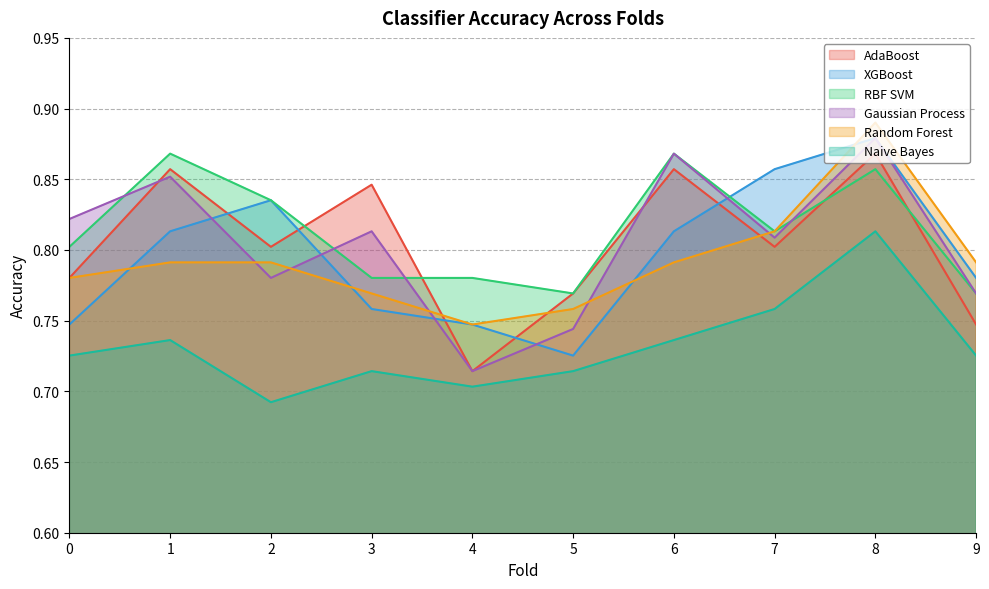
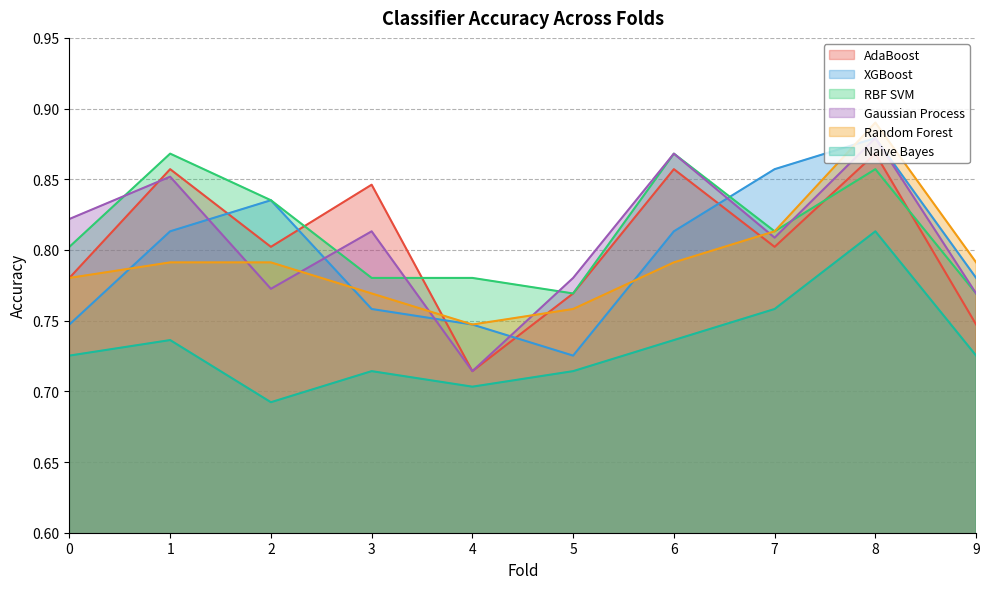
  {
    "Gaussian Process": {
      "0": 0.822,
      "1": 0.852,
-     "2": 0.780,
+     "2": 0.773,
      "3": 0.813,
-     "5": 0.744,
+     "5": 0.780,
      "7": 0.809
    }
  }
